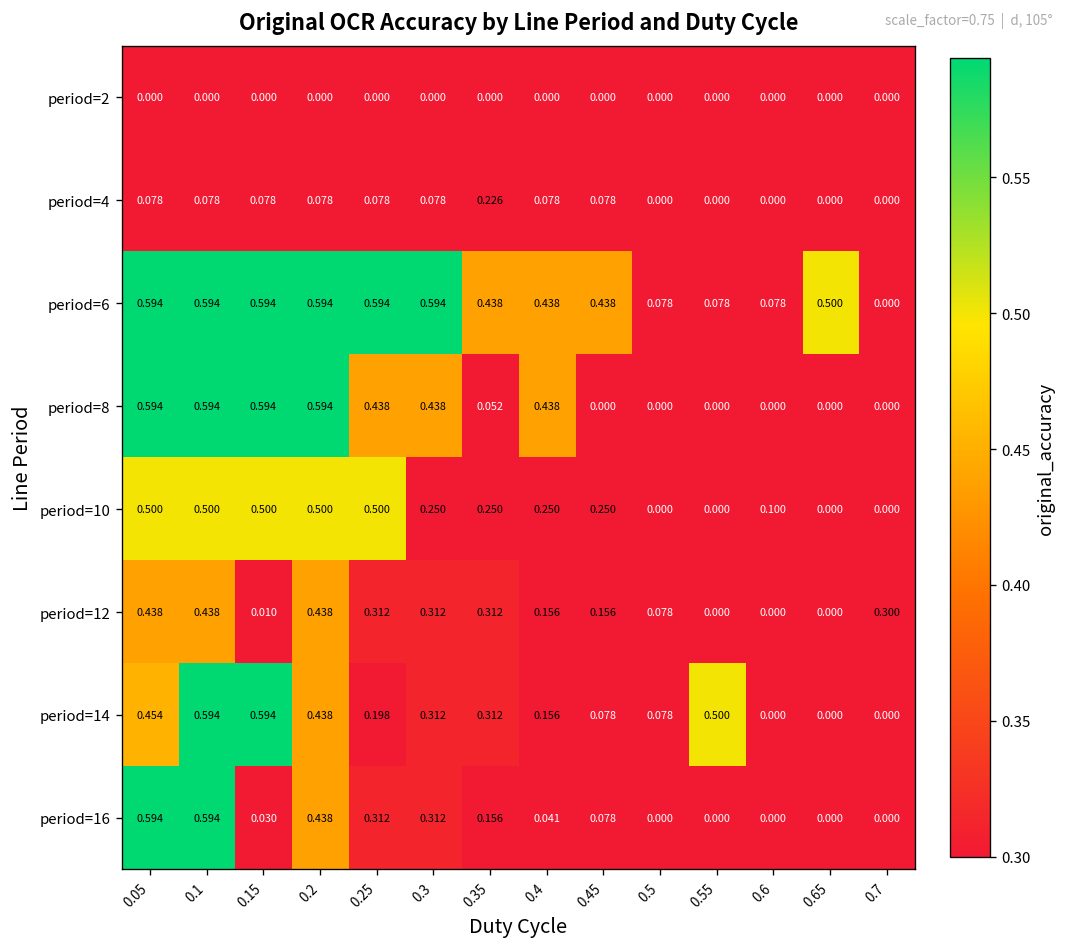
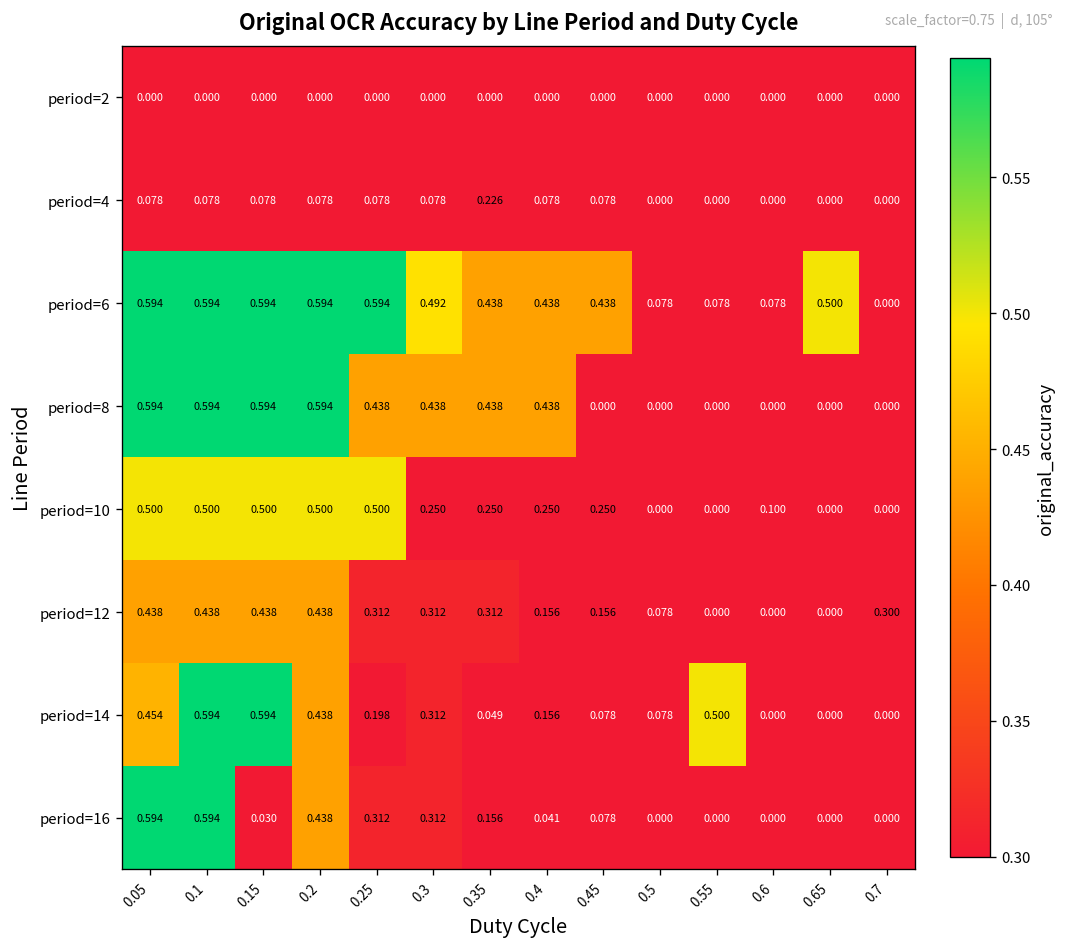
  {
    "period=2": {
      "0.05": 0.000,
      "0.1": 0.000,
      "0.15": 0.000,
      "0.2": 0.000,
      "0.25": 0.000,
      "0.3": 0.000,
      "0.35": 0.000,
      "0.4": 0.000,
      "0.45": 0.000,
      "0.5": 0.000,
      "0.55": 0.000,
      "0.6": 0.000,
      "0.65": 0.000,
      "0.7": 0.000
    },
    "period=4": {
      "0.05": 0.078,
      "0.1": 0.078,
      "0.15": 0.078,
      "0.2": 0.078,
      "0.25": 0.078,
      "0.3": 0.078,
      "0.35": 0.226,
      "0.4": 0.078,
      "0.45": 0.078,
      "0.5": 0.000,
      "0.55": 0.000,
      "0.6": 0.000,
      "0.65": 0.000,
      "0.7": 0.000
    },
    "period=6": {
      "0.05": 0.594,
      "0.1": 0.594,
      "0.15": 0.594,
      "0.2": 0.594,
      "0.25": 0.594,
-     "0.3": 0.594,
+     "0.3": 0.492,
      "0.35": 0.438,
      "0.4": 0.438,
      "0.45": 0.438,
      "0.5": 0.078,
      "0.55": 0.078,
      "0.6": 0.078,
      "0.65": 0.500,
      "0.7": 0.000
    },
    "period=8": {
      "0.05": 0.594,
      "0.1": 0.594,
      "0.15": 0.594,
      "0.2": 0.594,
      "0.25": 0.438,
      "0.3": 0.438,
-     "0.35": 0.052,
+     "0.35": 0.438,
      "0.4": 0.438,
      "0.45": 0.000,
      "0.5": 0.000,
      "0.55": 0.000,
      "0.6": 0.000,
      "0.65": 0.000,
      "0.7": 0.000
    },
    "period=10": {
      "0.05": 0.500,
      "0.1": 0.500,
      "0.15": 0.500,
      "0.2": 0.500,
      "0.25": 0.500,
      "0.3": 0.250,
      "0.35": 0.250,
      "0.4": 0.250,
      "0.45": 0.250,
      "0.5": 0.000,
      "0.55": 0.000,
      "0.6": 0.100,
      "0.65": 0.000,
      "0.7": 0.000
    },
    "period=12": {
      "0.05": 0.438,
      "0.1": 0.438,
-     "0.15": 0.010,
+     "0.15": 0.438,
      "0.2": 0.438,
      "0.25": 0.312,
      "0.3": 0.312,
      "0.35": 0.312,
      "0.4": 0.156,
      "0.45": 0.156,
      "0.5": 0.078,
      "0.55": 0.000,
      "0.6": 0.000,
      "0.65": 0.000,
      "0.7": 0.300
    },
    "period=14": {
      "0.05": 0.454,
      "0.1": 0.594,
      "0.15": 0.594,
      "0.2": 0.438,
      "0.25": 0.198,
      "0.3": 0.312,
-     "0.35": 0.312,
+     "0.35": 0.049,
      "0.4": 0.156,
      "0.45": 0.078,
      "0.5": 0.078,
      "0.55": 0.500,
      "0.6": 0.000,
      "0.65": 0.000,
      "0.7": 0.000
    },
    "period=16": {
      "0.05": 0.594,
      "0.1": 0.594,
      "0.15": 0.030,
      "0.2": 0.438,
      "0.25": 0.312,
      "0.3": 0.312,
      "0.35": 0.156,
      "0.4": 0.041,
      "0.45": 0.078,
      "0.5": 0.000,
      "0.55": 0.000,
      "0.6": 0.000,
      "0.65": 0.000,
      "0.7": 0.000
    }
  }
